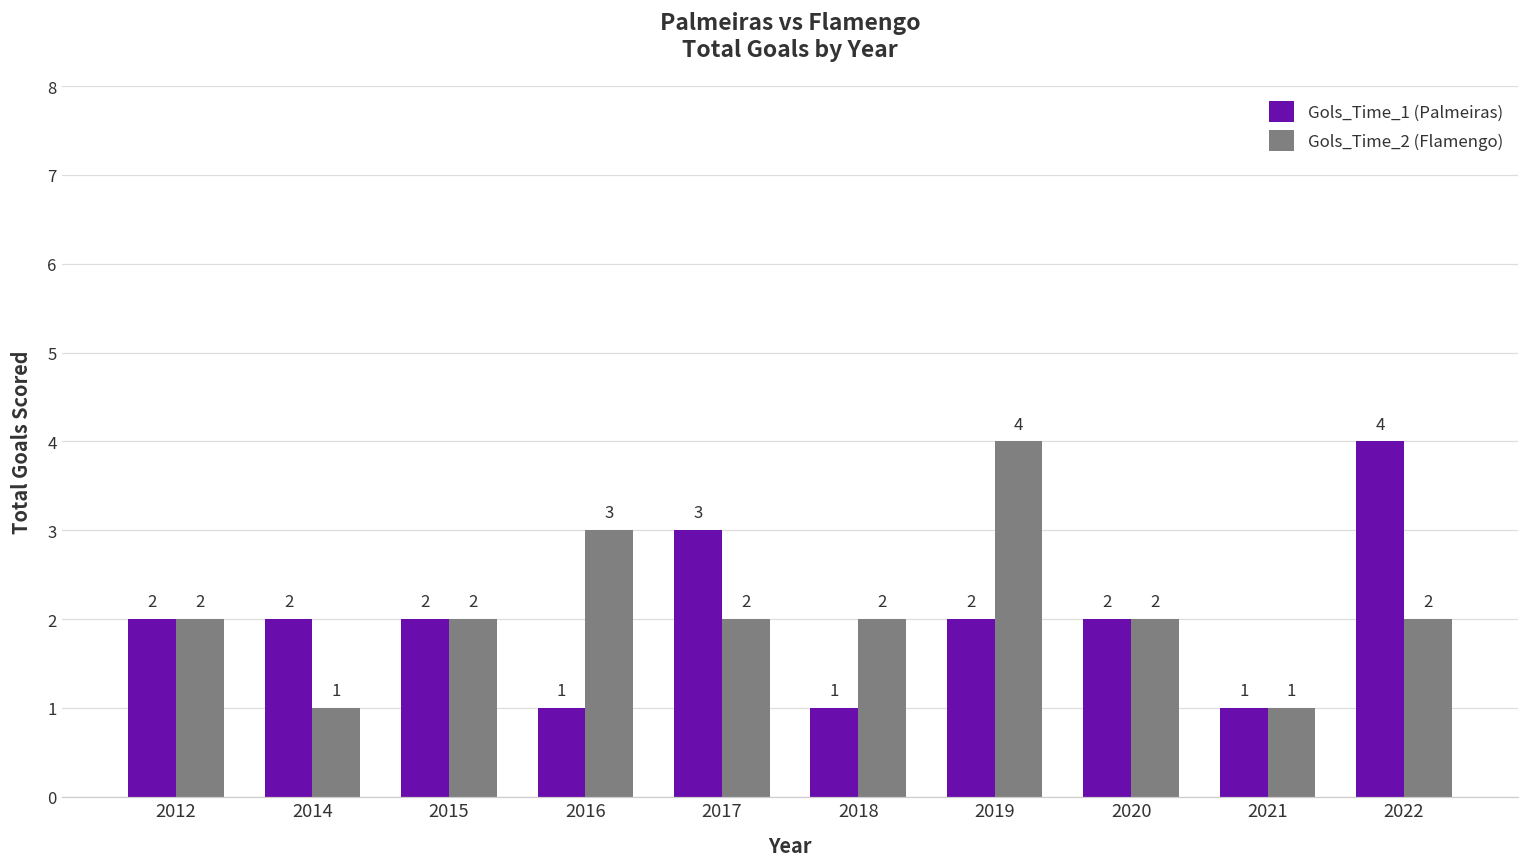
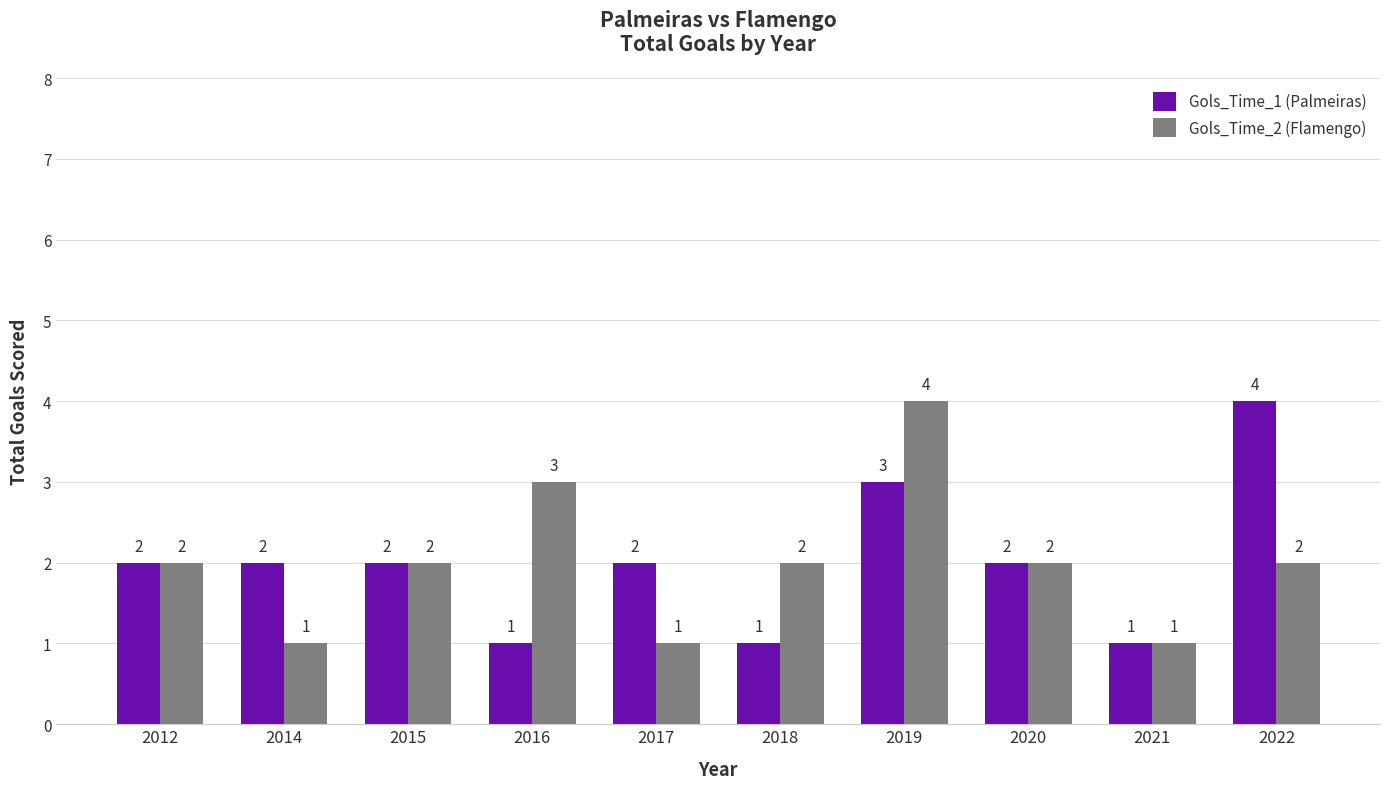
  {
    "Gols_Time_1 (Palmeiras)": {
      "2012": 2,
      "2014": 2,
      "2015": 2,
      "2016": 1,
-     "2017": 3,
+     "2017": 2,
      "2018": 1,
-     "2019": 2,
+     "2019": 3,
      "2020": 2,
      "2021": 1,
      "2022": 4
    },
    "Gols_Time_2 (Flamengo)": {
      "2012": 2,
      "2014": 1,
      "2015": 2,
      "2016": 3,
-     "2017": 2,
+     "2017": 1,
      "2018": 2,
      "2019": 4,
      "2020": 2,
      "2021": 1,
      "2022": 2
    }
  }
